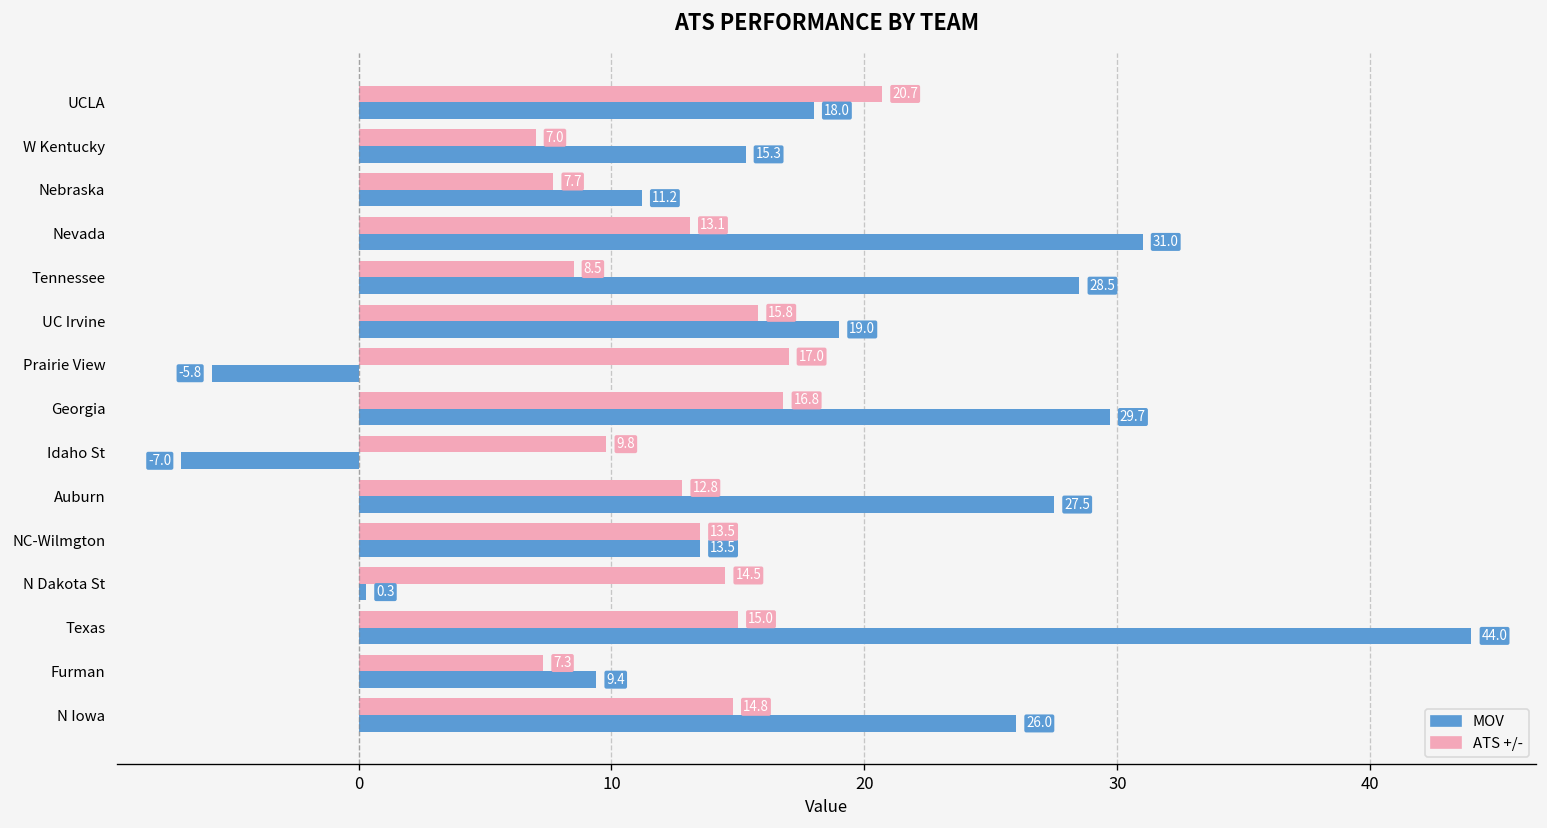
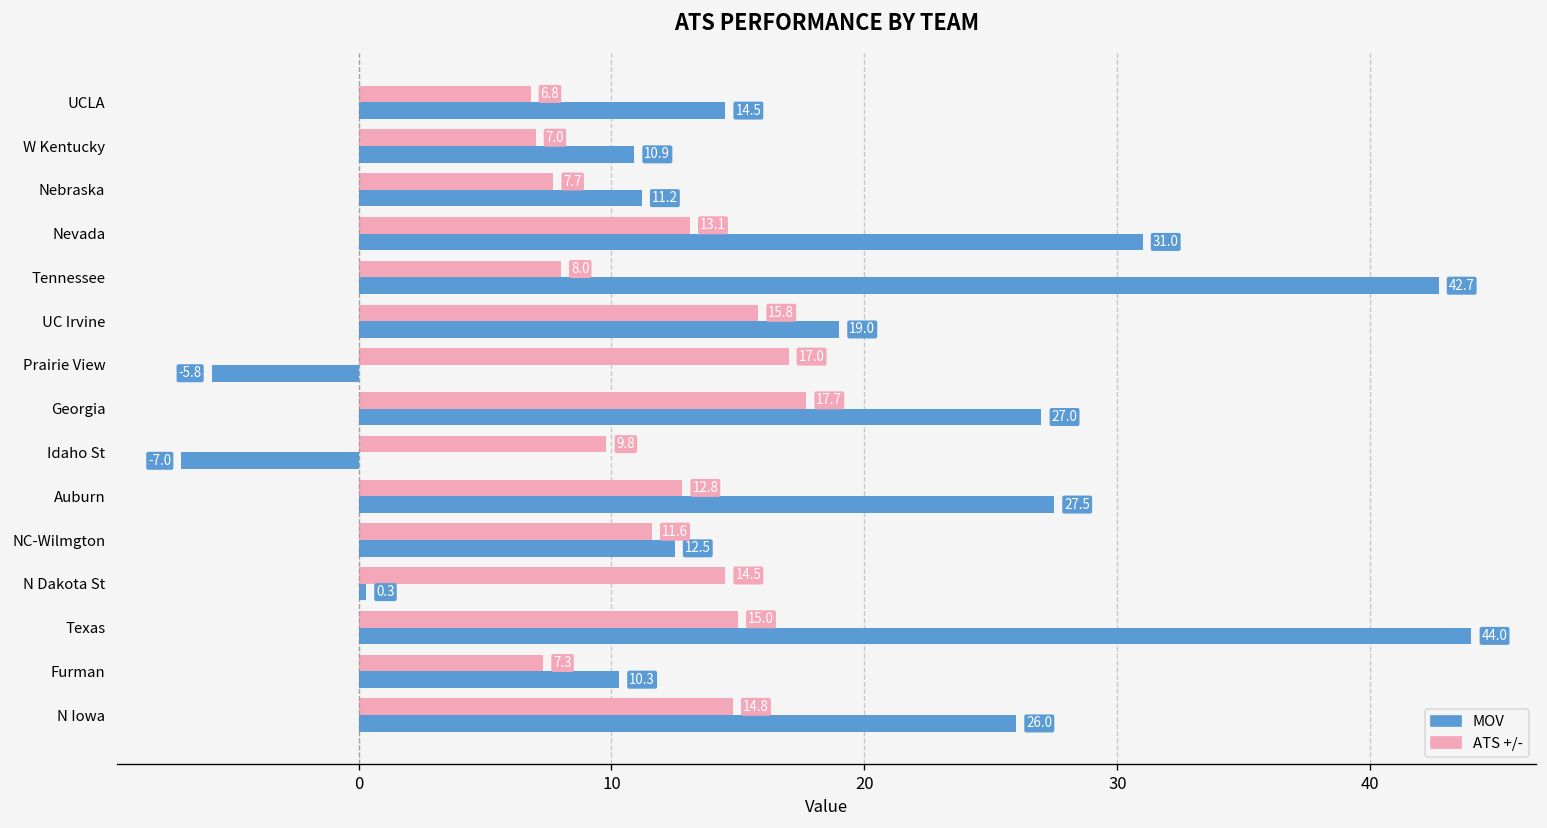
  {
    "MOV": {
-     "UCLA": 18.0,
-     "W Kentucky": 15.3,
-     "Tennessee": 28.5,
-     "Georgia": 29.7,
-     "NC-Wilmgton": 13.5,
-     "Furman": 9.4
+     "UCLA": 14.5,
+     "W Kentucky": 10.9,
+     "Tennessee": 42.7,
+     "Georgia": 27.0,
+     "NC-Wilmgton": 12.5,
+     "Furman": 10.3
    },
    "ATS +/-": {
-     "UCLA": 20.7,
-     "Tennessee": 8.5,
-     "Georgia": 16.8,
-     "NC-Wilmgton": 13.5
+     "UCLA": 6.8,
+     "Tennessee": 8.0,
+     "Georgia": 17.7,
+     "NC-Wilmgton": 11.6
    }
  }
